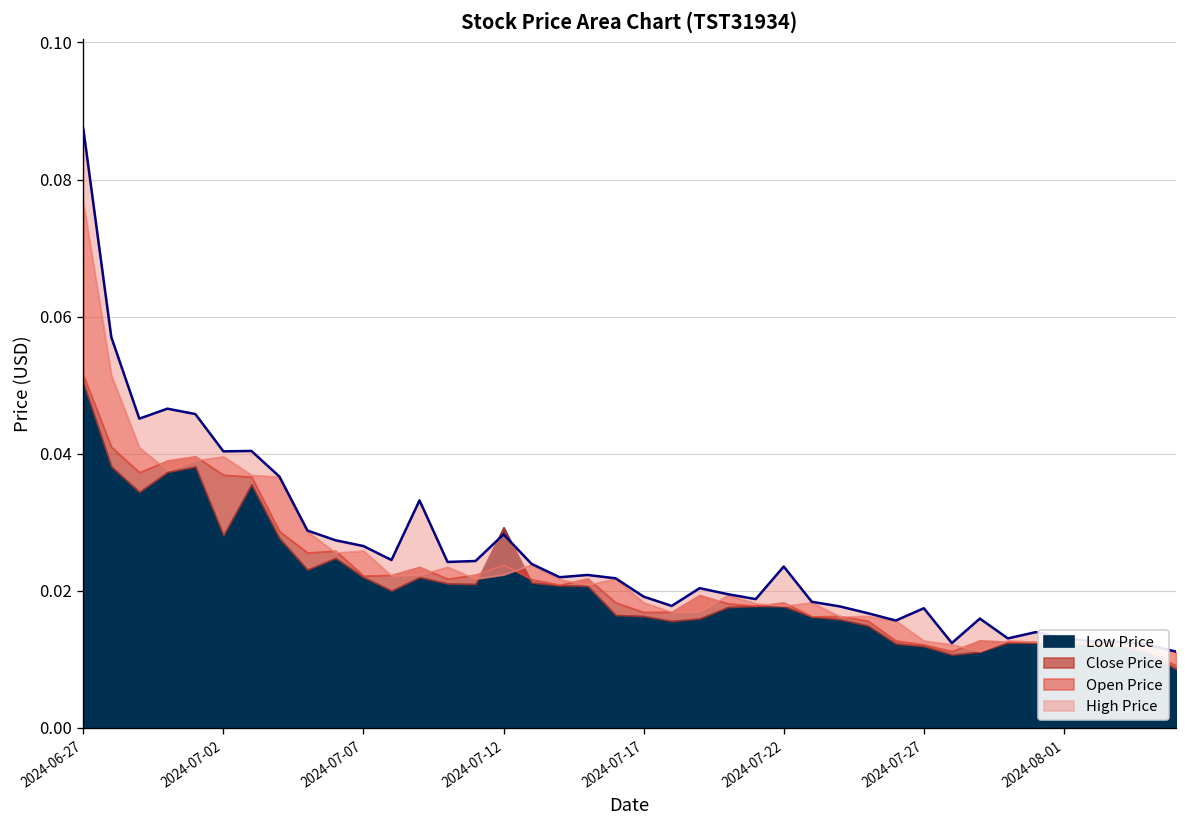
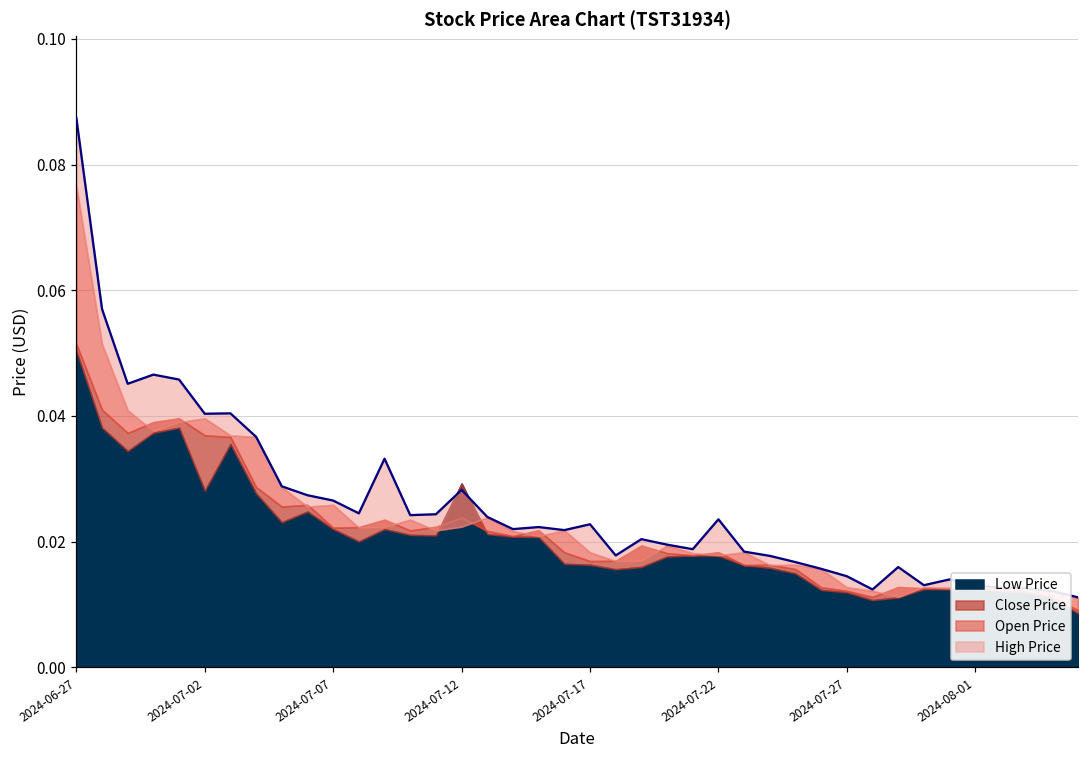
  {
    "High Price": {
      "2024-06-27": 0.087,
      "2024-07-02": 0.040,
      "2024-07-07": 0.027,
      "2024-07-12": 0.028,
-     "2024-07-17": 0.019,
+     "2024-07-17": 0.023,
      "2024-07-22": 0.024,
-     "2024-07-27": 0.017
+     "2024-07-27": 0.014
    },
    "Low Price": {
      "2024-06-27": 0.050,
      "2024-07-02": 0.028,
      "2024-07-17": 0.016,
      "2024-07-22": 0.018
    }
  }
